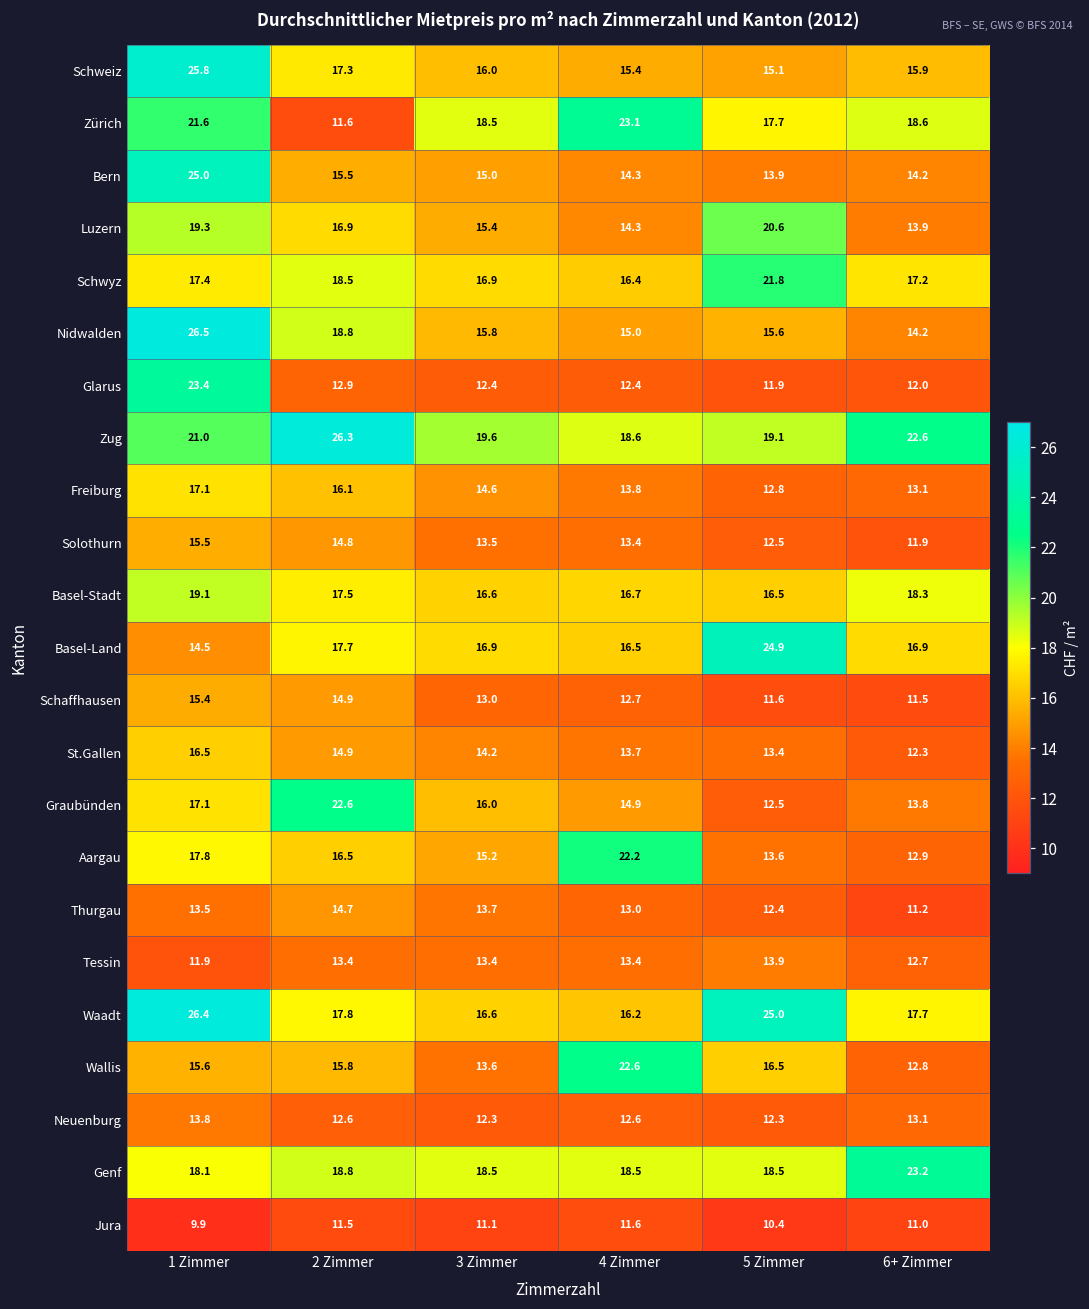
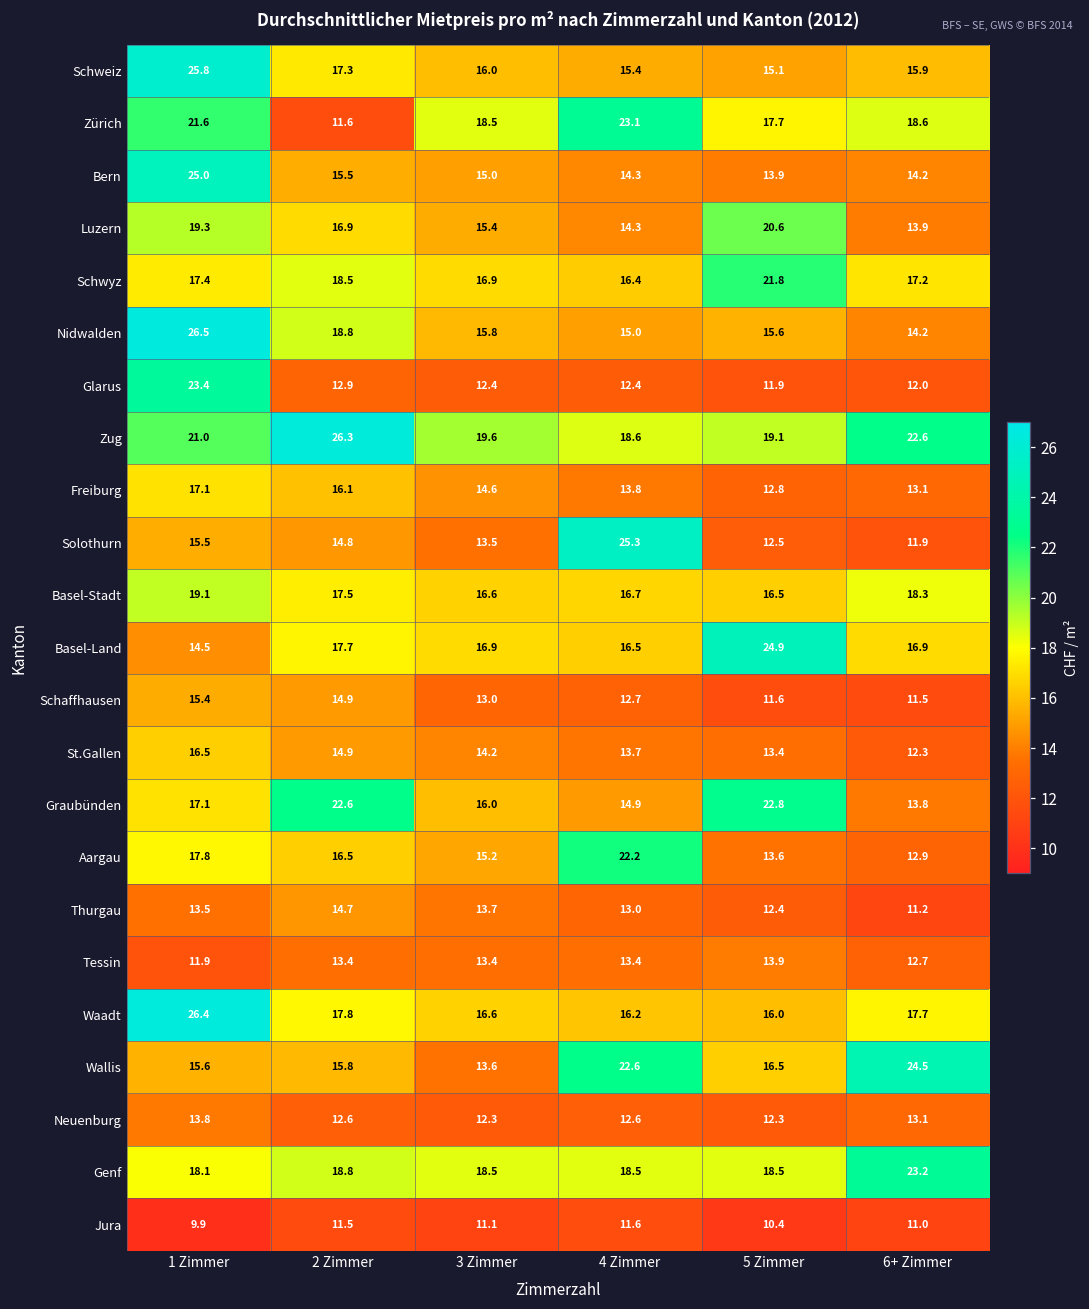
  {
    "Schweiz": {
      "1 Zimmer": 25.8,
      "2 Zimmer": 17.3,
      "3 Zimmer": 16.0,
      "4 Zimmer": 15.4,
      "5 Zimmer": 15.1,
      "6+ Zimmer": 15.9
    },
    "Zürich": {
      "1 Zimmer": 21.6,
      "2 Zimmer": 11.6,
      "3 Zimmer": 18.5,
      "4 Zimmer": 23.1,
      "5 Zimmer": 17.7,
      "6+ Zimmer": 18.6
    },
    "Bern": {
      "1 Zimmer": 25.0,
      "2 Zimmer": 15.5,
      "3 Zimmer": 15.0,
      "4 Zimmer": 14.3,
      "5 Zimmer": 13.9,
      "6+ Zimmer": 14.2
    },
    "Luzern": {
      "1 Zimmer": 19.3,
      "2 Zimmer": 16.9,
      "3 Zimmer": 15.4,
      "4 Zimmer": 14.3,
      "5 Zimmer": 20.6,
      "6+ Zimmer": 13.9
    },
    "Schwyz": {
      "1 Zimmer": 17.4,
      "2 Zimmer": 18.5,
      "3 Zimmer": 16.9,
      "4 Zimmer": 16.4,
      "5 Zimmer": 21.8,
      "6+ Zimmer": 17.2
    },
    "Nidwalden": {
      "1 Zimmer": 26.5,
      "2 Zimmer": 18.8,
      "3 Zimmer": 15.8,
      "4 Zimmer": 15.0,
      "5 Zimmer": 15.6,
      "6+ Zimmer": 14.2
    },
    "Glarus": {
      "1 Zimmer": 23.4,
      "2 Zimmer": 12.9,
      "3 Zimmer": 12.4,
      "4 Zimmer": 12.4,
      "5 Zimmer": 11.9,
      "6+ Zimmer": 12.0
    },
    "Zug": {
      "1 Zimmer": 21.0,
      "2 Zimmer": 26.3,
      "3 Zimmer": 19.6,
      "4 Zimmer": 18.6,
      "5 Zimmer": 19.1,
      "6+ Zimmer": 22.6
    },
    "Freiburg": {
      "1 Zimmer": 17.1,
      "2 Zimmer": 16.1,
      "3 Zimmer": 14.6,
      "4 Zimmer": 13.8,
      "5 Zimmer": 12.8,
      "6+ Zimmer": 13.1
    },
    "Solothurn": {
      "1 Zimmer": 15.5,
      "2 Zimmer": 14.8,
      "3 Zimmer": 13.5,
-     "4 Zimmer": 13.4,
+     "4 Zimmer": 25.3,
      "5 Zimmer": 12.5,
      "6+ Zimmer": 11.9
    },
    "Basel-Stadt": {
      "1 Zimmer": 19.1,
      "2 Zimmer": 17.5,
      "3 Zimmer": 16.6,
      "4 Zimmer": 16.7,
      "5 Zimmer": 16.5,
      "6+ Zimmer": 18.3
    },
    "Basel-Land": {
      "1 Zimmer": 14.5,
      "2 Zimmer": 17.7,
      "3 Zimmer": 16.9,
      "4 Zimmer": 16.5,
      "5 Zimmer": 24.9,
      "6+ Zimmer": 16.9
    },
    "Schaffhausen": {
      "1 Zimmer": 15.4,
      "2 Zimmer": 14.9,
      "3 Zimmer": 13.0,
      "4 Zimmer": 12.7,
      "5 Zimmer": 11.6,
      "6+ Zimmer": 11.5
    },
    "St.Gallen": {
      "1 Zimmer": 16.5,
      "2 Zimmer": 14.9,
      "3 Zimmer": 14.2,
      "4 Zimmer": 13.7,
      "5 Zimmer": 13.4,
      "6+ Zimmer": 12.3
    },
    "Graubünden": {
      "1 Zimmer": 17.1,
      "2 Zimmer": 22.6,
      "3 Zimmer": 16.0,
      "4 Zimmer": 14.9,
-     "5 Zimmer": 12.5,
+     "5 Zimmer": 22.8,
      "6+ Zimmer": 13.8
    },
    "Aargau": {
      "1 Zimmer": 17.8,
      "2 Zimmer": 16.5,
      "3 Zimmer": 15.2,
      "4 Zimmer": 22.2,
      "5 Zimmer": 13.6,
      "6+ Zimmer": 12.9
    },
    "Thurgau": {
      "1 Zimmer": 13.5,
      "2 Zimmer": 14.7,
      "3 Zimmer": 13.7,
      "4 Zimmer": 13.0,
      "5 Zimmer": 12.4,
      "6+ Zimmer": 11.2
    },
    "Tessin": {
      "1 Zimmer": 11.9,
      "2 Zimmer": 13.4,
      "3 Zimmer": 13.4,
      "4 Zimmer": 13.4,
      "5 Zimmer": 13.9,
      "6+ Zimmer": 12.7
    },
    "Waadt": {
      "1 Zimmer": 26.4,
      "2 Zimmer": 17.8,
      "3 Zimmer": 16.6,
      "4 Zimmer": 16.2,
-     "5 Zimmer": 25.0,
+     "5 Zimmer": 16.0,
      "6+ Zimmer": 17.7
    },
    "Wallis": {
      "1 Zimmer": 15.6,
      "2 Zimmer": 15.8,
      "3 Zimmer": 13.6,
      "4 Zimmer": 22.6,
      "5 Zimmer": 16.5,
-     "6+ Zimmer": 12.8
+     "6+ Zimmer": 24.5
    },
    "Neuenburg": {
      "1 Zimmer": 13.8,
      "2 Zimmer": 12.6,
      "3 Zimmer": 12.3,
      "4 Zimmer": 12.6,
      "5 Zimmer": 12.3,
      "6+ Zimmer": 13.1
    },
    "Genf": {
      "1 Zimmer": 18.1,
      "2 Zimmer": 18.8,
      "3 Zimmer": 18.5,
      "4 Zimmer": 18.5,
      "5 Zimmer": 18.5,
      "6+ Zimmer": 23.2
    },
    "Jura": {
      "1 Zimmer": 9.9,
      "2 Zimmer": 11.5,
      "3 Zimmer": 11.1,
      "4 Zimmer": 11.6,
      "5 Zimmer": 10.4,
      "6+ Zimmer": 11.0
    }
  }
